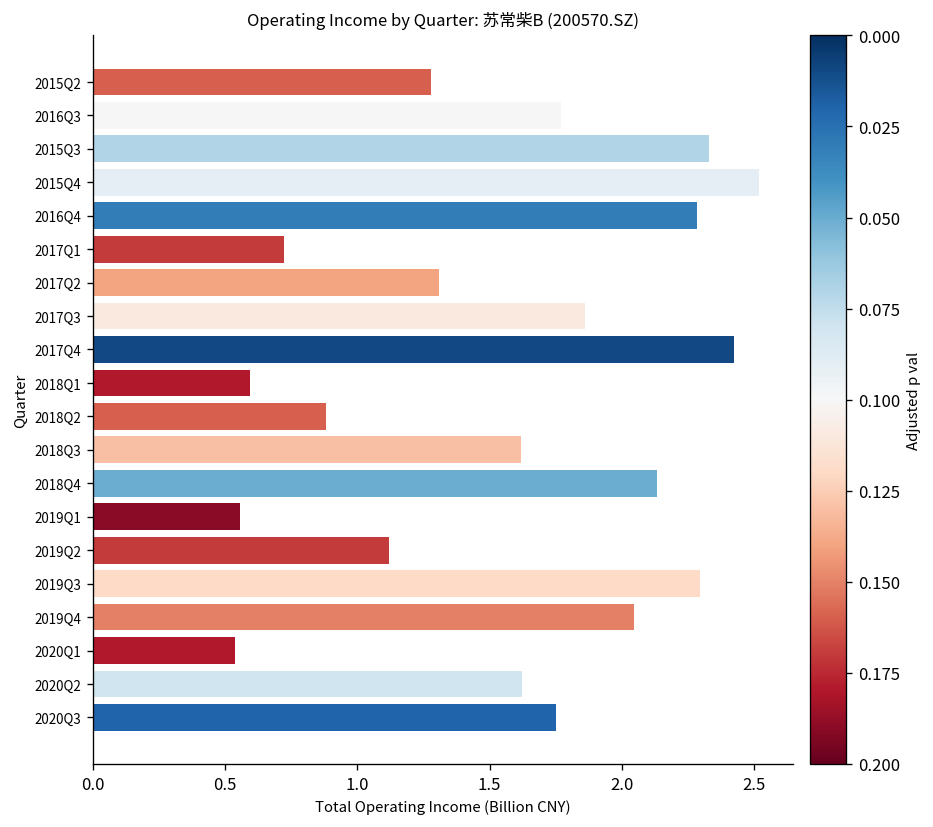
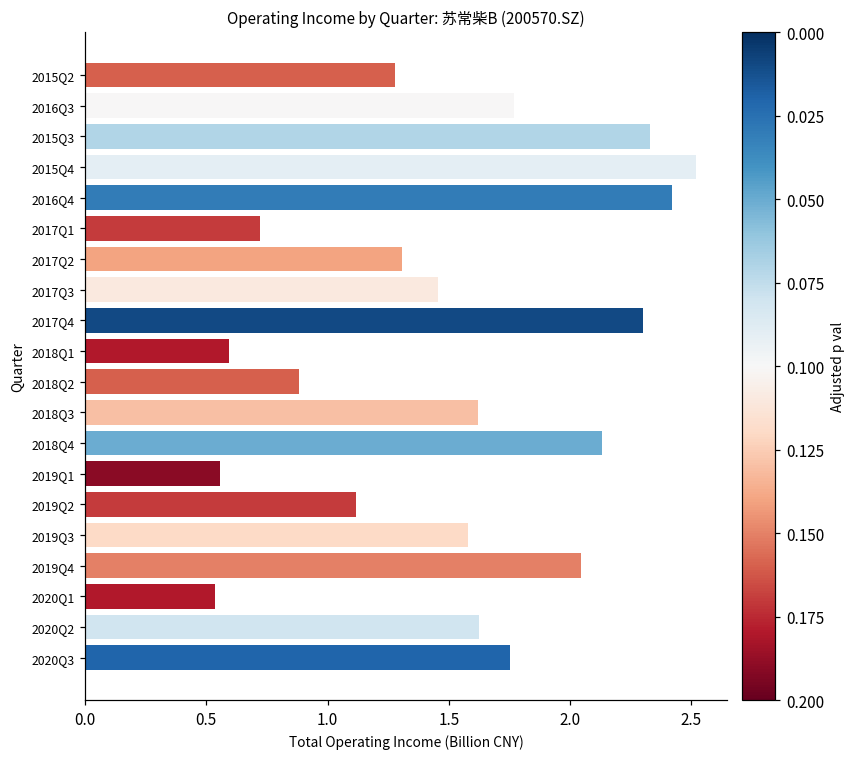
  {
    "2015Q2": 1.28,
    "2016Q3": 1.77,
    "2015Q3": 2.33,
    "2015Q4": 2.52,
-   "2016Q4": 2.28,
+   "2016Q4": 2.42,
    "2017Q1": 0.72,
    "2017Q2": 1.31,
-   "2017Q3": 1.86,
-   "2017Q4": 2.42,
+   "2017Q3": 1.46,
+   "2017Q4": 2.30,
    "2018Q1": 0.59,
    "2018Q2": 0.88,
    "2018Q3": 1.62,
    "2018Q4": 2.13,
    "2019Q1": 0.56,
    "2019Q2": 1.12,
-   "2019Q3": 2.29,
+   "2019Q3": 1.58,
    "2019Q4": 2.05,
    "2020Q1": 0.54,
    "2020Q2": 1.62,
    "2020Q3": 1.75
  }
